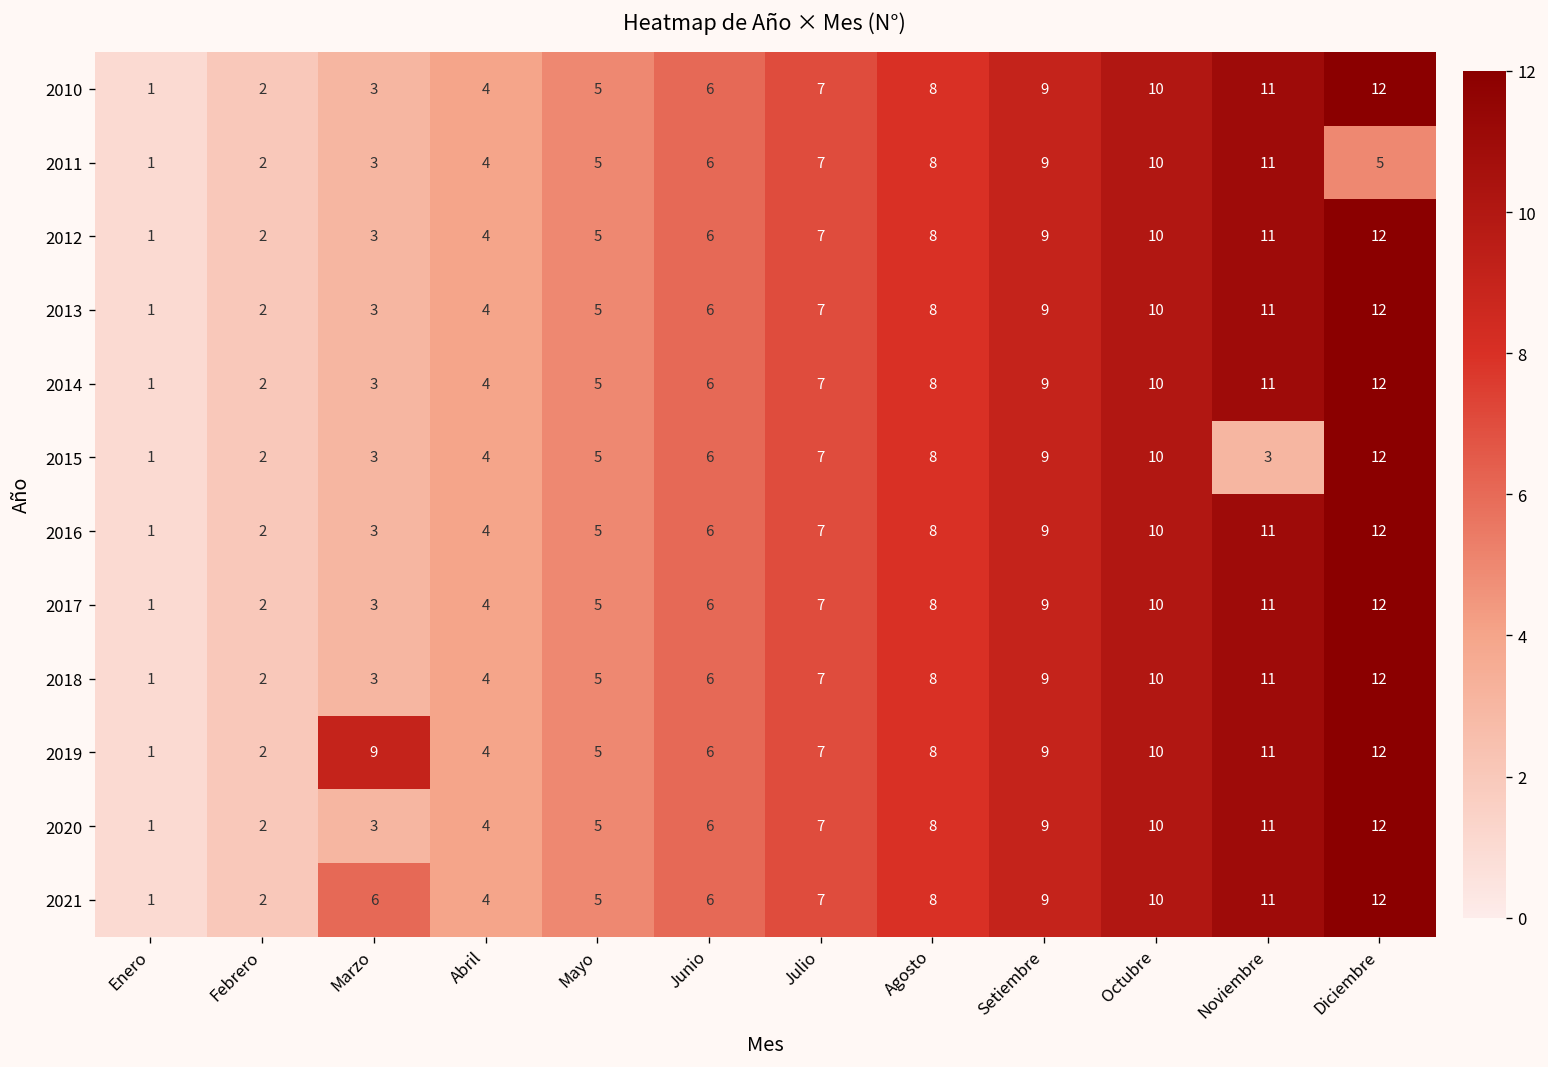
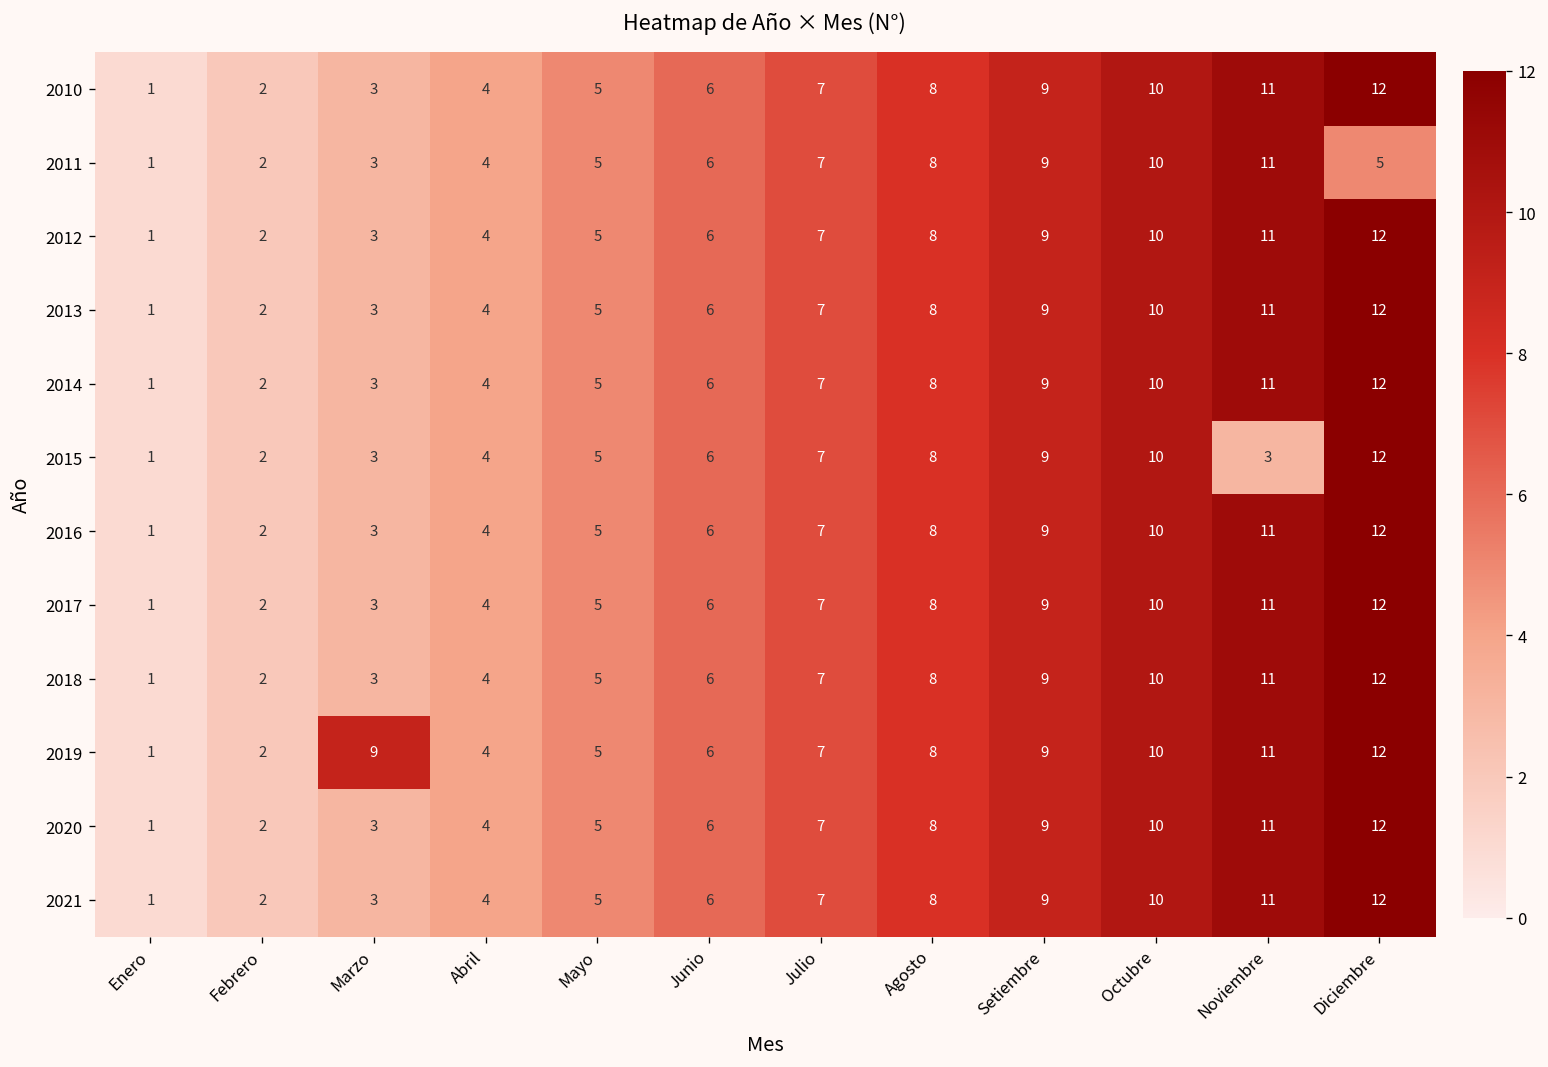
  {
    "2010": {
      "Enero": 1,
      "Febrero": 2,
      "Marzo": 3,
      "Abril": 4,
      "Mayo": 5,
      "Junio": 6,
      "Julio": 7,
      "Agosto": 8,
      "Setiembre": 9,
      "Octubre": 10,
      "Noviembre": 11,
      "Diciembre": 12
    },
    "2011": {
      "Enero": 1,
      "Febrero": 2,
      "Marzo": 3,
      "Abril": 4,
      "Mayo": 5,
      "Junio": 6,
      "Julio": 7,
      "Agosto": 8,
      "Setiembre": 9,
      "Octubre": 10,
      "Noviembre": 11,
      "Diciembre": 5
    },
    "2012": {
      "Enero": 1,
      "Febrero": 2,
      "Marzo": 3,
      "Abril": 4,
      "Mayo": 5,
      "Junio": 6,
      "Julio": 7,
      "Agosto": 8,
      "Setiembre": 9,
      "Octubre": 10,
      "Noviembre": 11,
      "Diciembre": 12
    },
    "2013": {
      "Enero": 1,
      "Febrero": 2,
      "Marzo": 3,
      "Abril": 4,
      "Mayo": 5,
      "Junio": 6,
      "Julio": 7,
      "Agosto": 8,
      "Setiembre": 9,
      "Octubre": 10,
      "Noviembre": 11,
      "Diciembre": 12
    },
    "2014": {
      "Enero": 1,
      "Febrero": 2,
      "Marzo": 3,
      "Abril": 4,
      "Mayo": 5,
      "Junio": 6,
      "Julio": 7,
      "Agosto": 8,
      "Setiembre": 9,
      "Octubre": 10,
      "Noviembre": 11,
      "Diciembre": 12
    },
    "2015": {
      "Enero": 1,
      "Febrero": 2,
      "Marzo": 3,
      "Abril": 4,
      "Mayo": 5,
      "Junio": 6,
      "Julio": 7,
      "Agosto": 8,
      "Setiembre": 9,
      "Octubre": 10,
      "Noviembre": 3,
      "Diciembre": 12
    },
    "2016": {
      "Enero": 1,
      "Febrero": 2,
      "Marzo": 3,
      "Abril": 4,
      "Mayo": 5,
      "Junio": 6,
      "Julio": 7,
      "Agosto": 8,
      "Setiembre": 9,
      "Octubre": 10,
      "Noviembre": 11,
      "Diciembre": 12
    },
    "2017": {
      "Enero": 1,
      "Febrero": 2,
      "Marzo": 3,
      "Abril": 4,
      "Mayo": 5,
      "Junio": 6,
      "Julio": 7,
      "Agosto": 8,
      "Setiembre": 9,
      "Octubre": 10,
      "Noviembre": 11,
      "Diciembre": 12
    },
    "2018": {
      "Enero": 1,
      "Febrero": 2,
      "Marzo": 3,
      "Abril": 4,
      "Mayo": 5,
      "Junio": 6,
      "Julio": 7,
      "Agosto": 8,
      "Setiembre": 9,
      "Octubre": 10,
      "Noviembre": 11,
      "Diciembre": 12
    },
    "2019": {
      "Enero": 1,
      "Febrero": 2,
      "Marzo": 9,
      "Abril": 4,
      "Mayo": 5,
      "Junio": 6,
      "Julio": 7,
      "Agosto": 8,
      "Setiembre": 9,
      "Octubre": 10,
      "Noviembre": 11,
      "Diciembre": 12
    },
    "2020": {
      "Enero": 1,
      "Febrero": 2,
      "Marzo": 3,
      "Abril": 4,
      "Mayo": 5,
      "Junio": 6,
      "Julio": 7,
      "Agosto": 8,
      "Setiembre": 9,
      "Octubre": 10,
      "Noviembre": 11,
      "Diciembre": 12
    },
    "2021": {
      "Enero": 1,
      "Febrero": 2,
-     "Marzo": 6,
+     "Marzo": 3,
      "Abril": 4,
      "Mayo": 5,
      "Junio": 6,
      "Julio": 7,
      "Agosto": 8,
      "Setiembre": 9,
      "Octubre": 10,
      "Noviembre": 11,
      "Diciembre": 12
    }
  }
